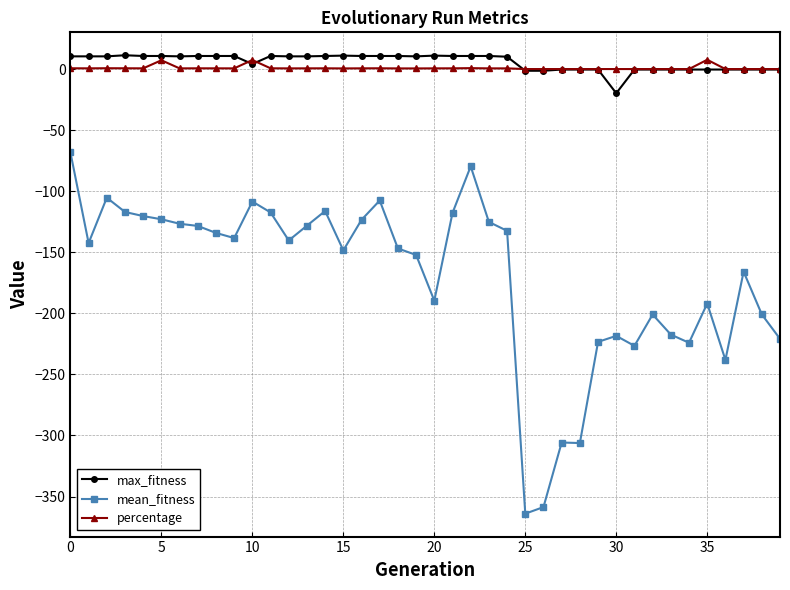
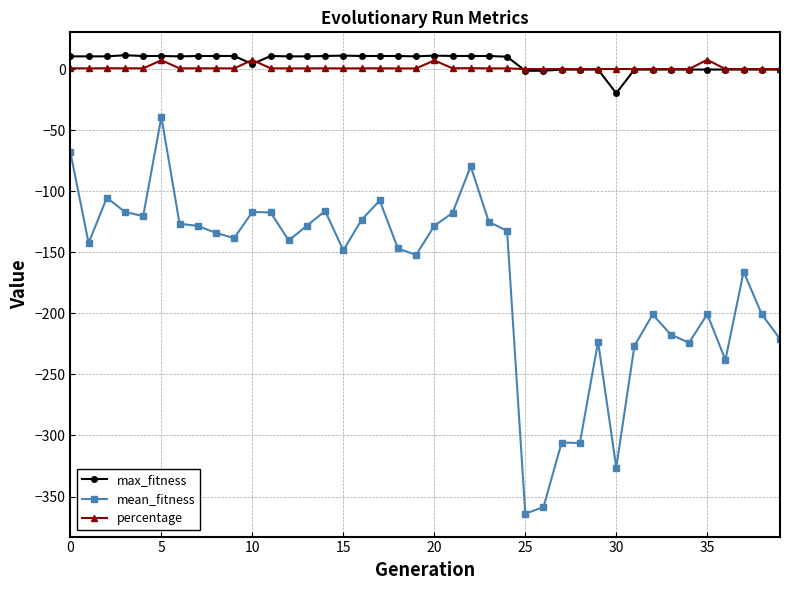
  {
    "max_fitness": {
      "0": 10,
      "5": 11,
      "10": 4,
      "15": 11,
      "20": 11,
      "30": -20,
      "35": 0
    },
    "mean_fitness": {
      "0": -68,
-     "5": -123,
-     "10": -108,
+     "5": -39,
+     "10": -117,
      "15": -148,
-     "20": -190,
+     "20": -128,
      "25": -364,
-     "30": -218,
-     "35": -192
+     "30": -326,
+     "35": -201
    },
    "percentage": {
      "0": 1,
      "5": 7,
      "10": 7,
      "15": 1,
-     "20": 1,
+     "20": 7,
      "30": 0,
      "35": 8
    }
  }
